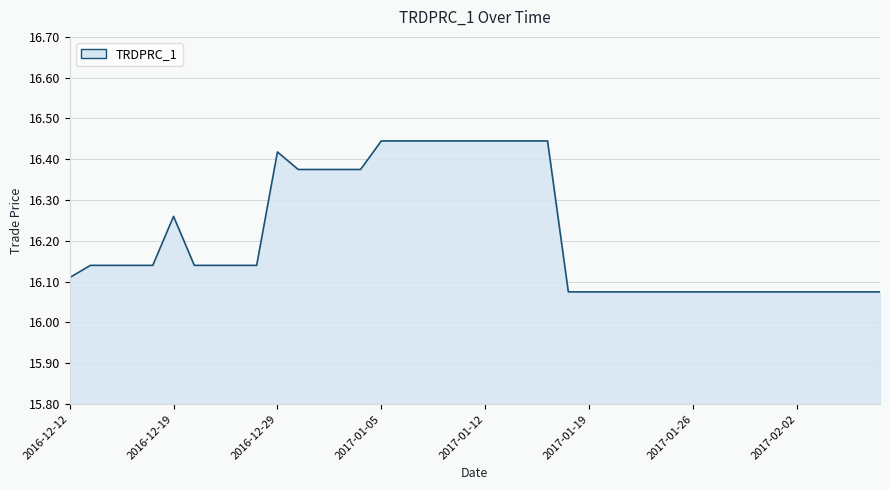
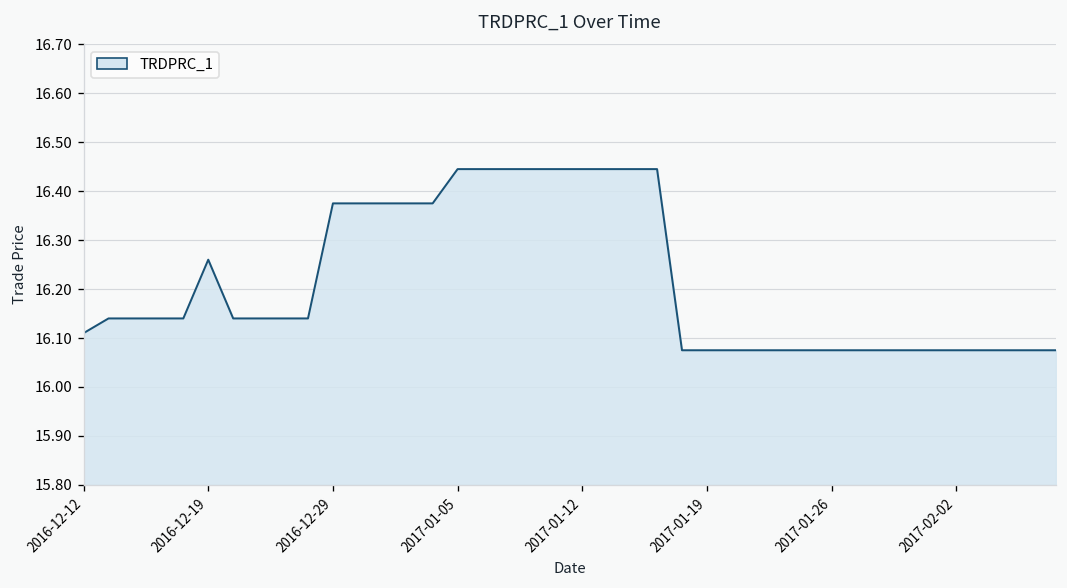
  {
    "2016-12-12": 16.11,
    "2016-12-19": 16.26,
-   "2016-12-29": 16.42,
+   "2016-12-29": 16.38,
    "2017-01-05": 16.45,
    "2017-01-12": 16.45,
    "2017-01-19": 16.08,
    "2017-01-26": 16.08,
    "2017-02-02": 16.08
  }
